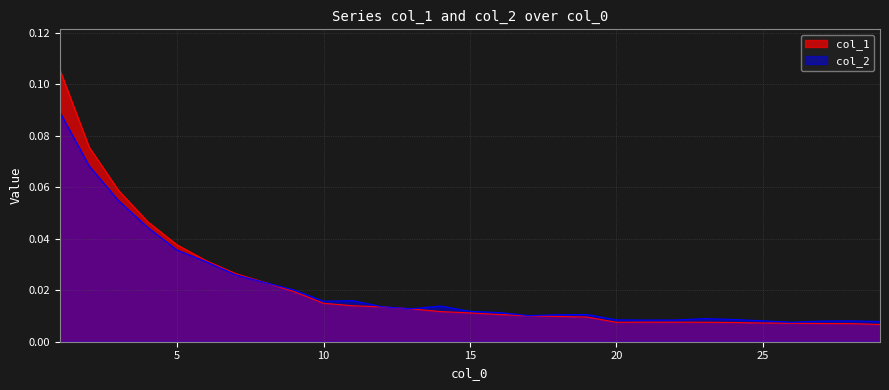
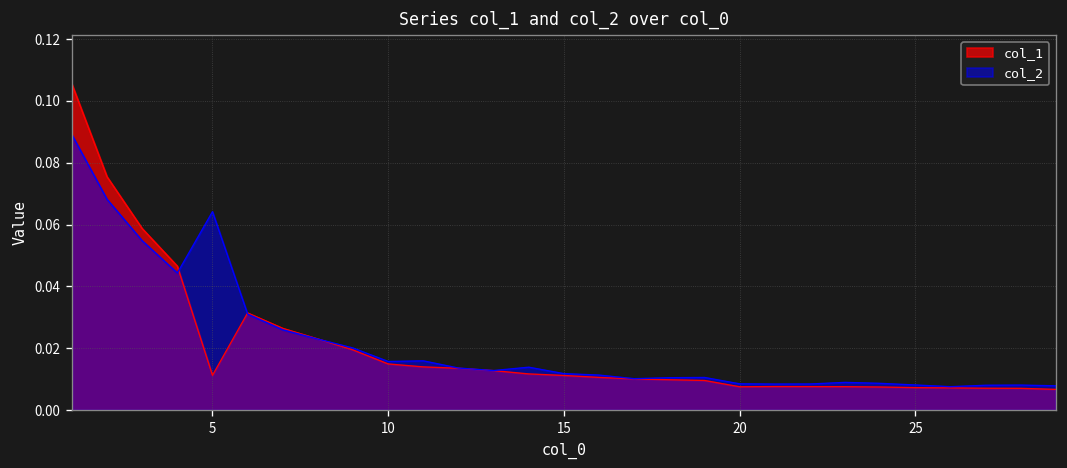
  {
    "col_1": {
-     "5": 0.038
+     "5": 0.011
    },
    "col_2": {
-     "5": 0.036
+     "5": 0.064
    }
  }
